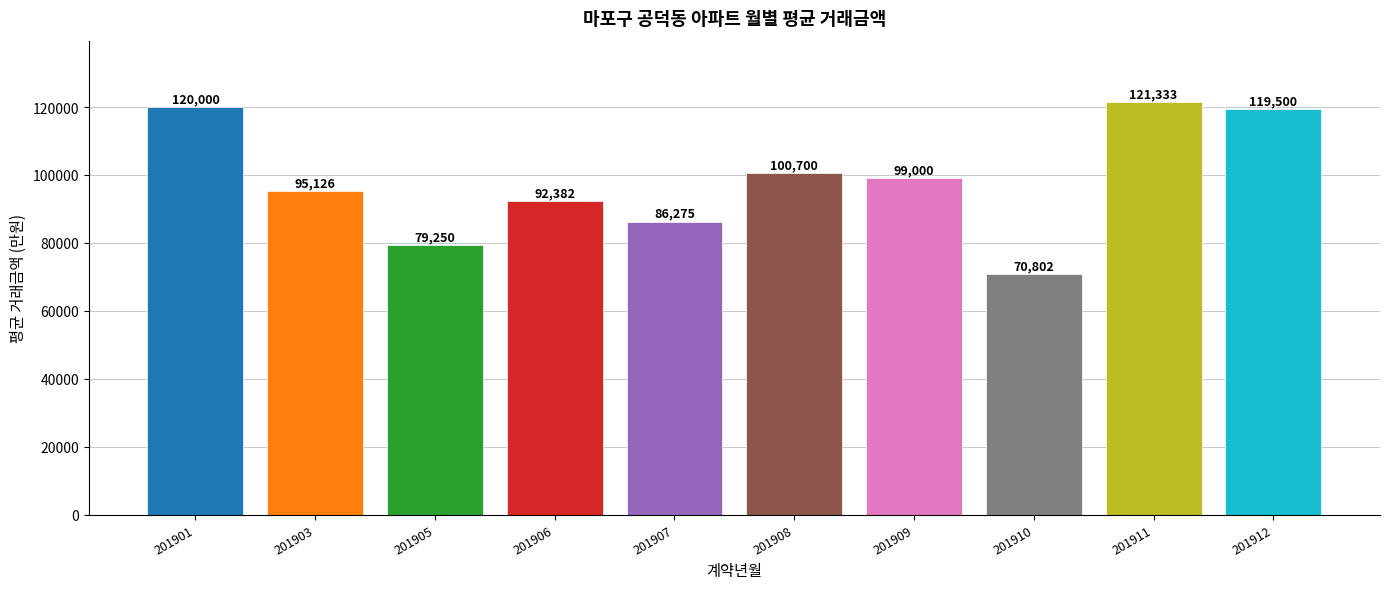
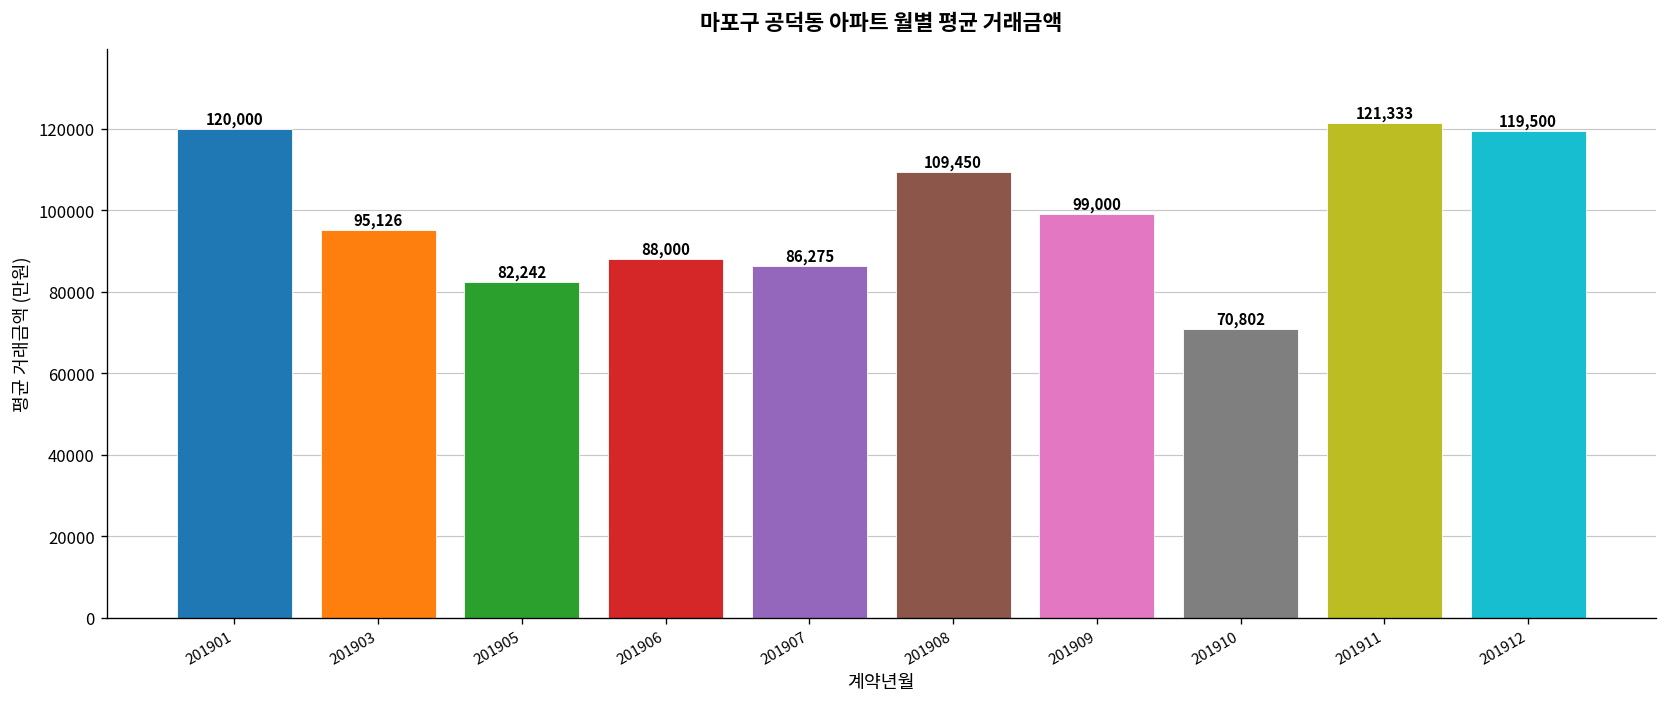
  {
    "201901": "120,000",
    "201903": "95,126",
-   "201905": "79,250",
-   "201906": "92,382",
+   "201905": "82,242",
+   "201906": "88,000",
    "201907": "86,275",
-   "201908": "100,700",
+   "201908": "109,450",
    "201909": "99,000",
    "201910": "70,802",
    "201911": "121,333",
    "201912": "119,500"
  }
